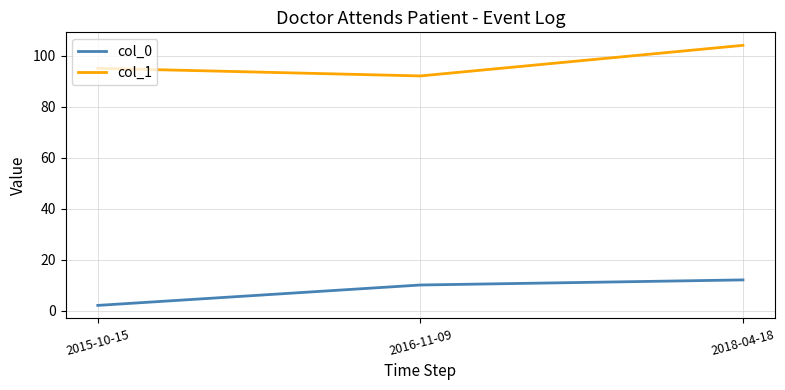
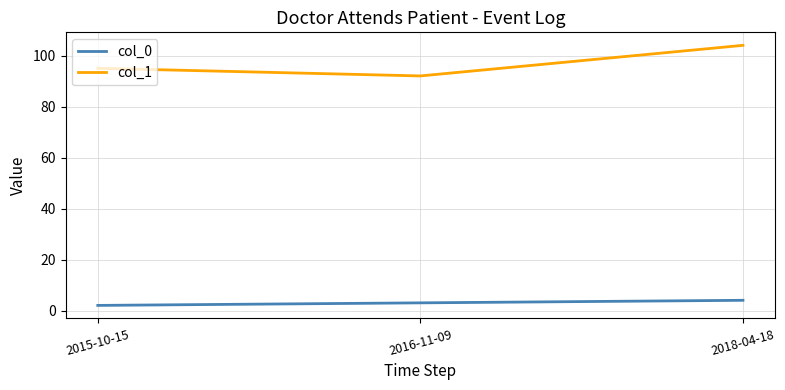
  {
    "col_0": {
      "2015-10-15": 2,
-     "2016-11-09": 10,
-     "2018-04-18": 12
+     "2016-11-09": 3,
+     "2018-04-18": 4
    },
    "col_1": {
      "2016-11-09": 92,
      "2018-04-18": 104
    }
  }
